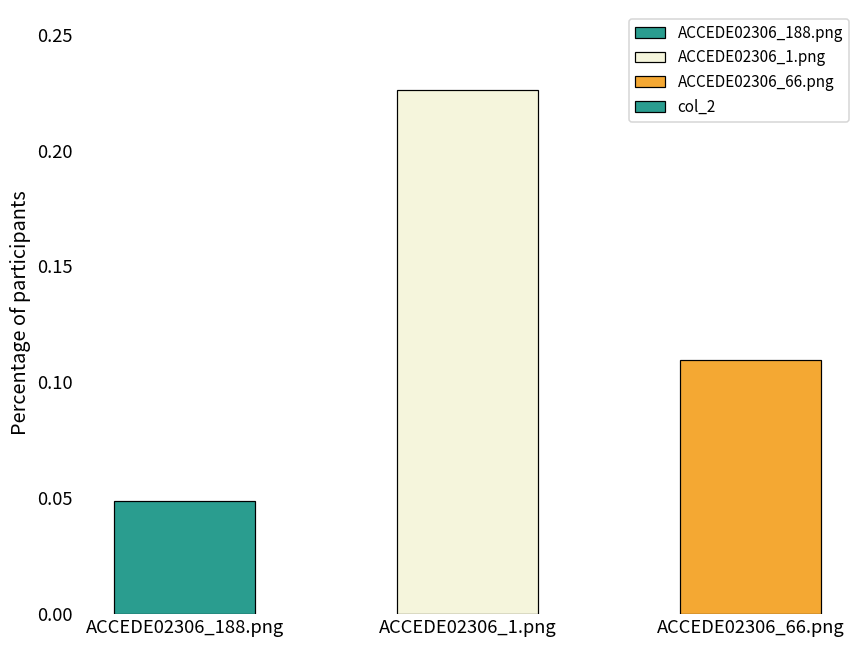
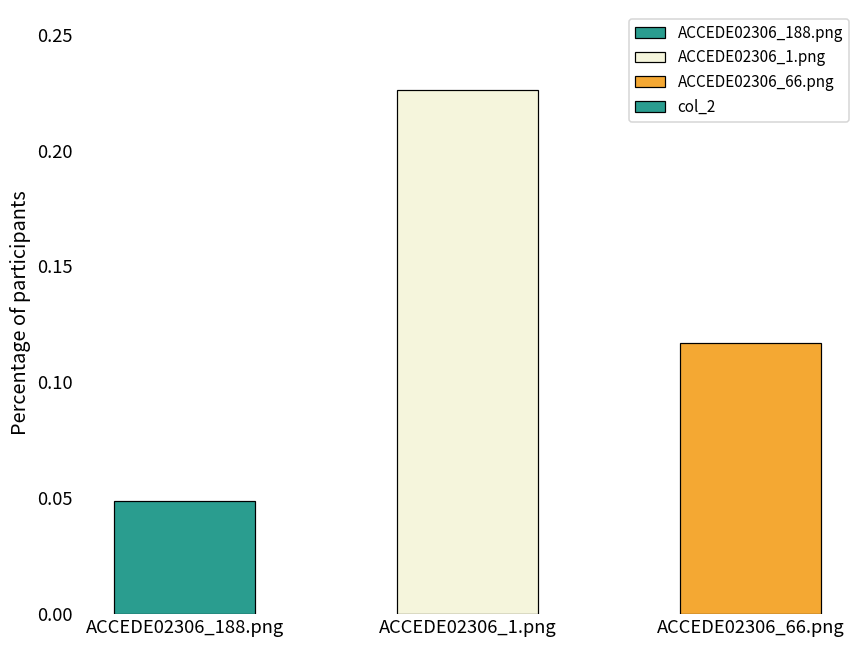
  {
    "ACCEDE02306_188.png": 0.049,
    "ACCEDE02306_1.png": 0.226,
-   "ACCEDE02306_66.png": 0.110
+   "ACCEDE02306_66.png": 0.117
  }
